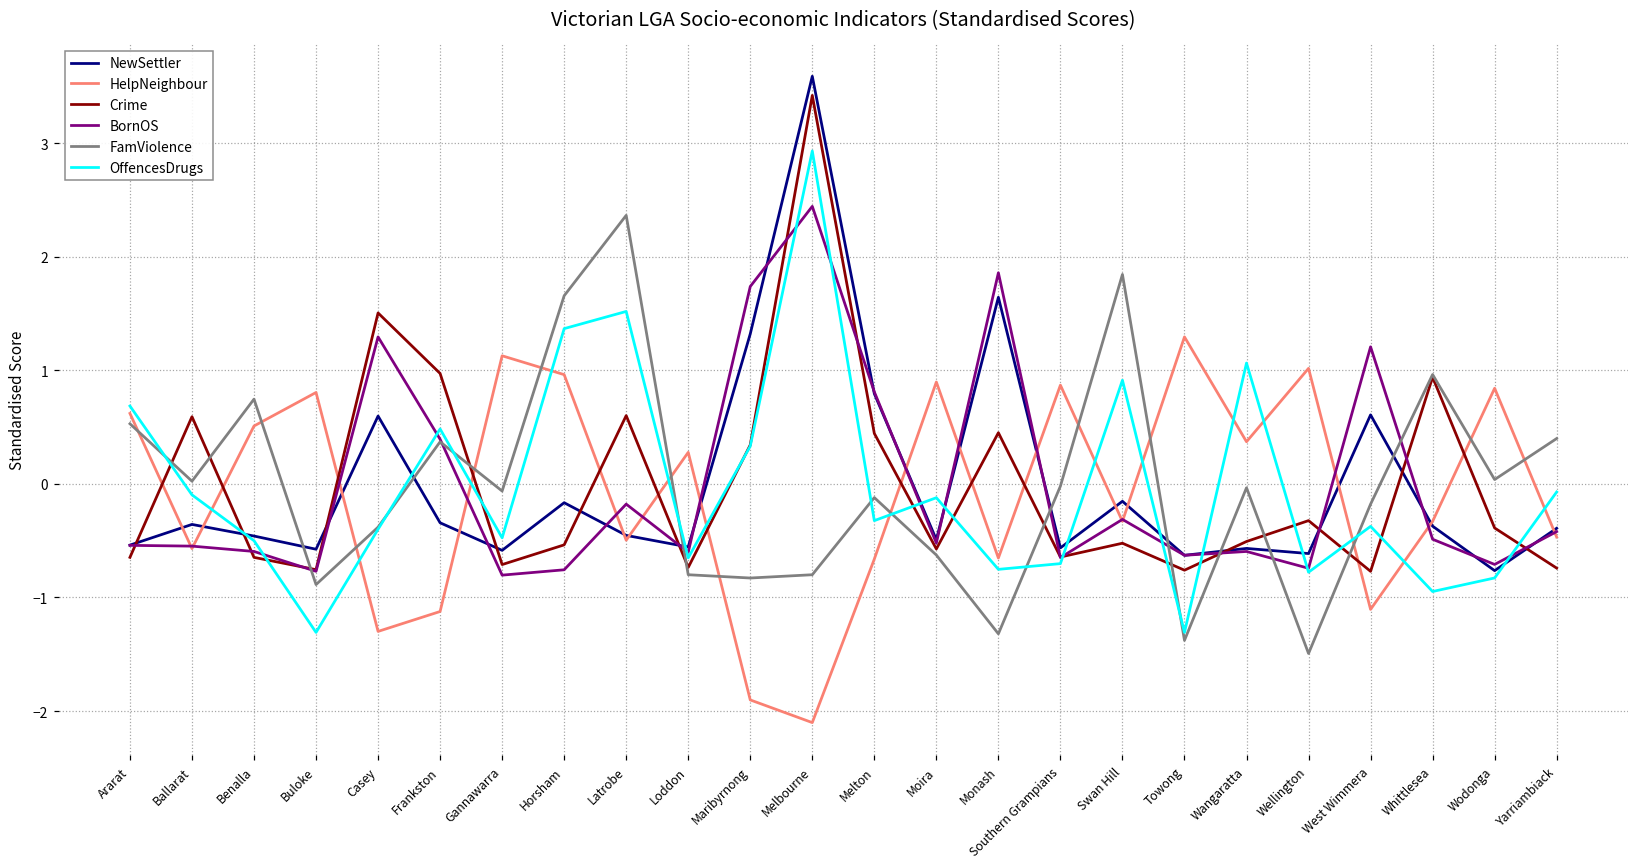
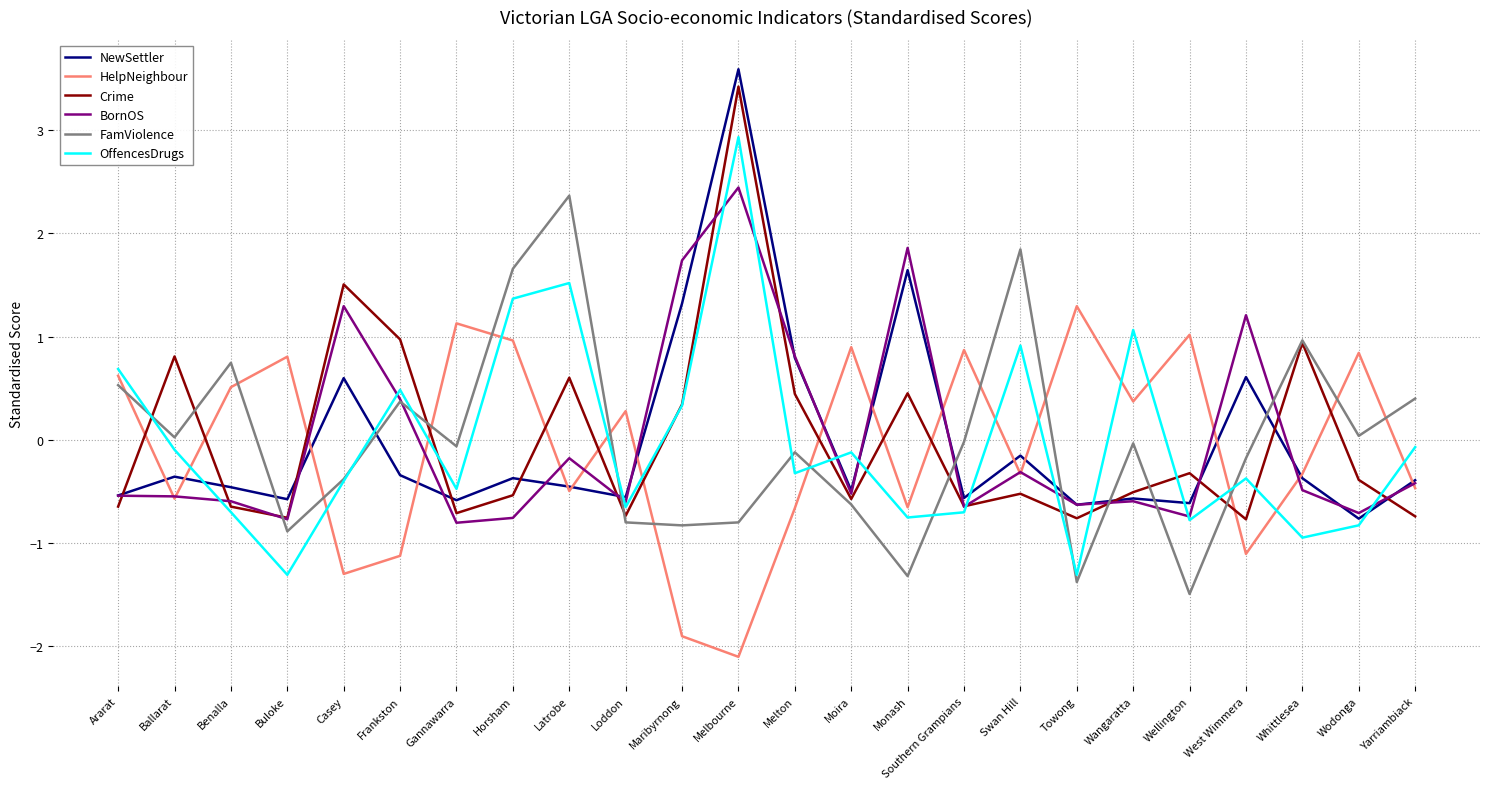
  {
    "NewSettler": {
      "Ballarat": -0.36,
      "Benalla": -0.46,
      "Buloke": -0.58,
      "Casey": 0.60,
      "Frankston": -0.34,
      "Gannawarra": -0.59,
-     "Horsham": -0.17,
+     "Horsham": -0.37,
      "Latrobe": -0.45,
      "Loddon": -0.56,
      "Maribyrnong": 1.32,
      "Melbourne": 3.59,
      "Moira": -0.49,
      "Monash": 1.64,
      "Southern Grampians": -0.56,
      "Swan Hill": -0.15,
      "Wangaratta": -0.57,
      "Wellington": -0.61,
      "West Wimmera": 0.61,
      "Whittlesea": -0.37,
      "Wodonga": -0.76,
      "Yarriambiack": -0.39
    },
    "HelpNeighbour": {
      "Ararat": 0.62,
      "Benalla": 0.51,
      "Buloke": 0.80,
      "Casey": -1.30,
      "Frankston": -1.12,
      "Gannawarra": 1.13,
      "Horsham": 0.96,
      "Latrobe": -0.50,
      "Loddon": 0.28,
      "Maribyrnong": -1.90,
      "Melbourne": -2.10,
      "Melton": -0.66,
      "Moira": 0.90,
      "Monash": -0.65,
      "Southern Grampians": 0.87,
      "Towong": 1.29,
      "Wangaratta": 0.37,
      "Wellington": 1.02,
      "West Wimmera": -1.11,
      "Whittlesea": -0.33,
      "Wodonga": 0.84,
      "Yarriambiack": -0.47
    },
    "Crime": {
      "Ararat": -0.65,
-     "Ballarat": 0.59,
+     "Ballarat": 0.81,
      "Benalla": -0.65,
      "Casey": 1.50,
      "Frankston": 0.97,
      "Gannawarra": -0.71,
      "Horsham": -0.54,
      "Latrobe": 0.60,
      "Loddon": -0.74,
      "Melbourne": 3.42,
      "Melton": 0.44,
      "Moira": -0.57,
      "Monash": 0.45,
      "Swan Hill": -0.52,
      "Towong": -0.76,
      "Wangaratta": -0.51,
      "Wellington": -0.32,
      "West Wimmera": -0.77,
      "Wodonga": -0.39,
      "Yarriambiack": -0.74
    },
    "BornOS": {
      "Benalla": -0.60,
      "Casey": 1.29,
      "Gannawarra": -0.80,
      "Horsham": -0.76,
      "Latrobe": -0.18,
      "Loddon": -0.60,
      "Maribyrnong": 1.74,
      "Melbourne": 2.44,
      "Moira": -0.52,
      "Monash": 1.86,
      "Wangaratta": -0.60,
      "Wellington": -0.74,
      "West Wimmera": 1.21,
      "Whittlesea": -0.49,
      "Wodonga": -0.71,
      "Yarriambiack": -0.42
    },
    "FamViolence": {
      "Ararat": 0.53,
      "Ballarat": 0.02,
      "Benalla": 0.75,
      "Buloke": -0.89,
      "Gannawarra": -0.06,
      "Horsham": 1.66,
      "Latrobe": 2.36,
      "Loddon": -0.80,
      "Maribyrnong": -0.83,
      "Melbourne": -0.80,
      "Melton": -0.12,
      "Moira": -0.63,
      "Monash": -1.32,
      "Southern Grampians": -0.02,
      "Swan Hill": 1.84,
      "Towong": -1.38,
      "Wangaratta": -0.03,
      "Wellington": -1.49,
      "West Wimmera": -0.18,
      "Wodonga": 0.04,
      "Yarriambiack": 0.40
    },
    "OffencesDrugs": {
      "Ararat": 0.69,
      "Ballarat": -0.10,
-     "Benalla": -0.50,
+     "Benalla": -0.70,
      "Buloke": -1.31,
      "Frankston": 0.48,
      "Gannawarra": -0.48,
      "Horsham": 1.37,
      "Latrobe": 1.52,
      "Loddon": -0.65,
      "Melbourne": 2.93,
      "Melton": -0.32,
      "Moira": -0.12,
      "Monash": -0.75,
      "Southern Grampians": -0.70,
      "Swan Hill": 0.91,
      "Towong": -1.31,
      "Wangaratta": 1.06,
      "Wellington": -0.78,
      "West Wimmera": -0.37,
      "Whittlesea": -0.95,
      "Wodonga": -0.83,
      "Yarriambiack": -0.07
    }
  }
